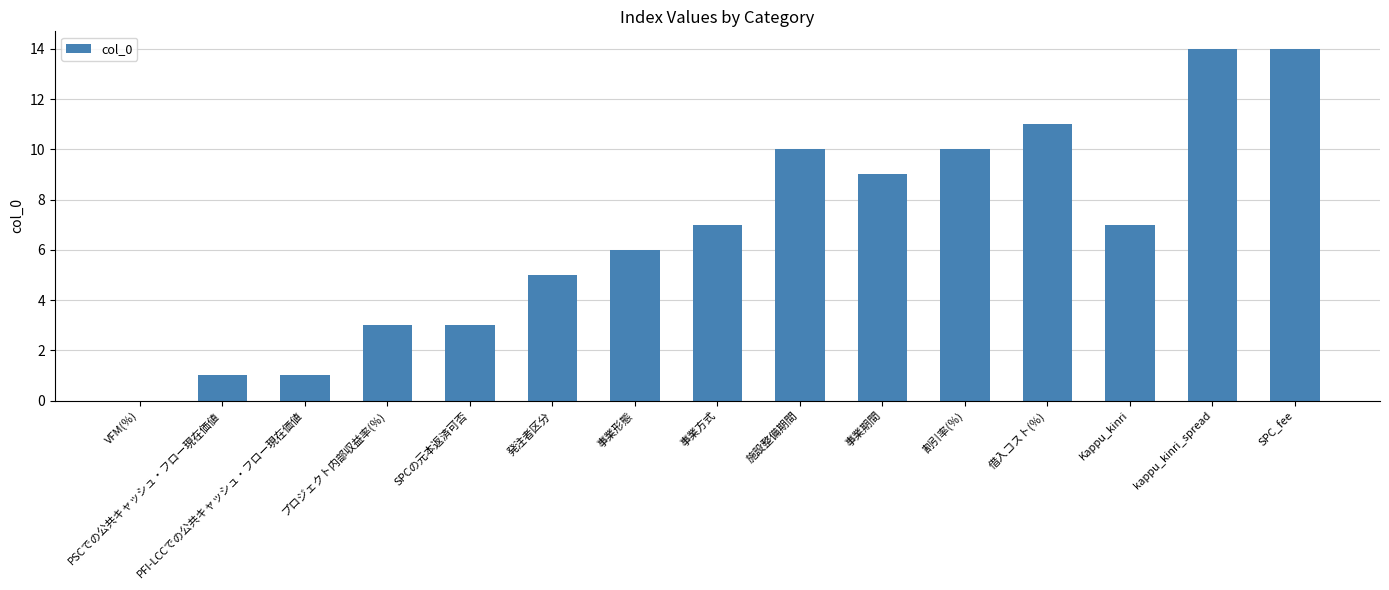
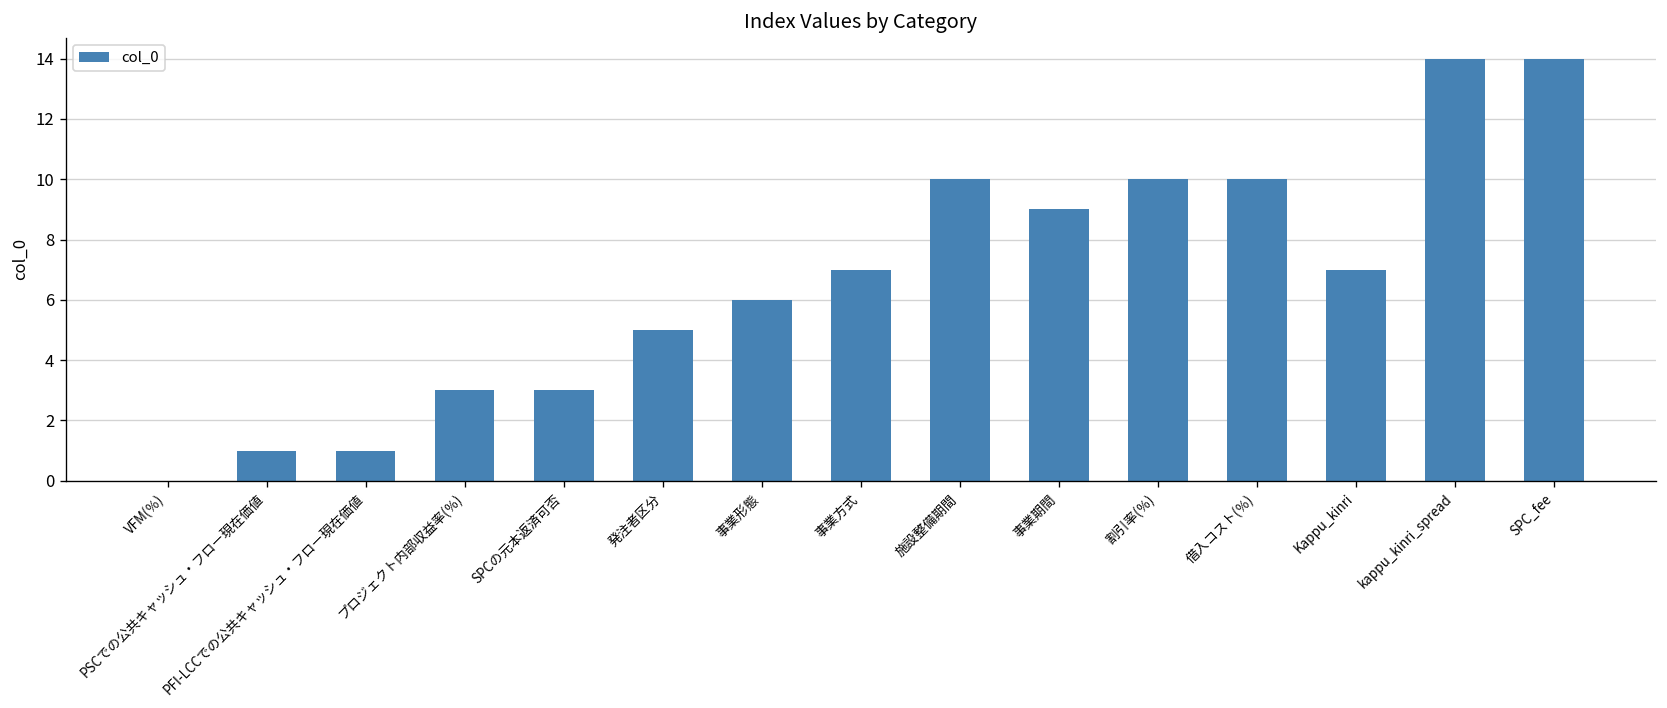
  {
    "VFM(％)": 0,
    "PSCでの公共キャッシュ・フロー現在価値": 1,
    "PFI-LCCでの公共キャッシュ・フロー現在価値": 1,
    "プロジェクト内部収益率(％)": 3,
    "SPCの元本返済可否": 3,
    "発注者区分": 5,
    "事業形態": 6,
    "事業方式": 7,
    "施設整備期間": 10,
    "事業期間": 9,
    "割引率(％)": 10,
-   "借入コスト(％)": 11,
+   "借入コスト(％)": 10,
    "Kappu_kinri": 7,
    "kappu_kinri_spread": 14,
    "SPC_fee": 14
  }
